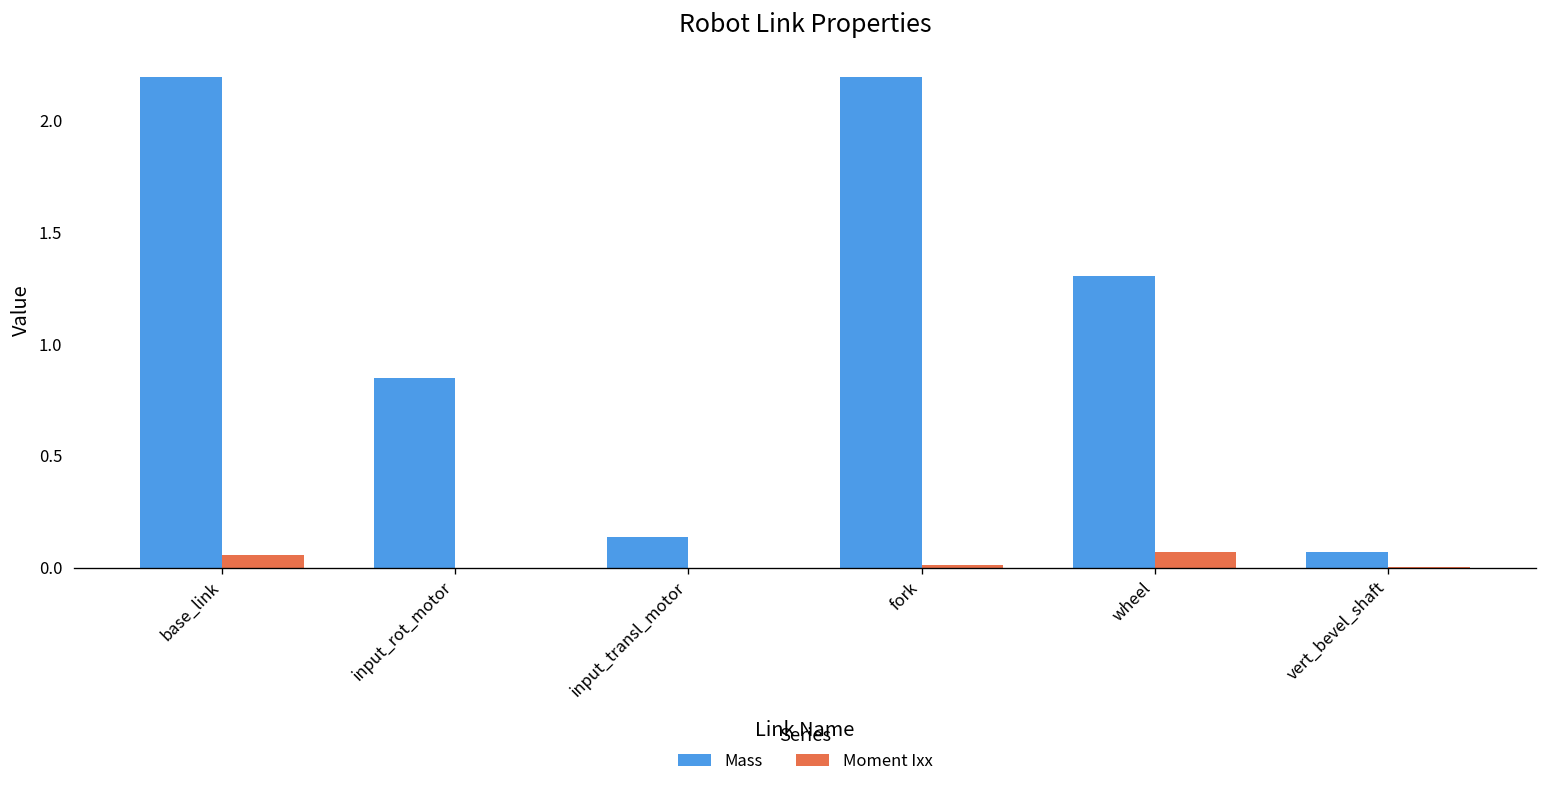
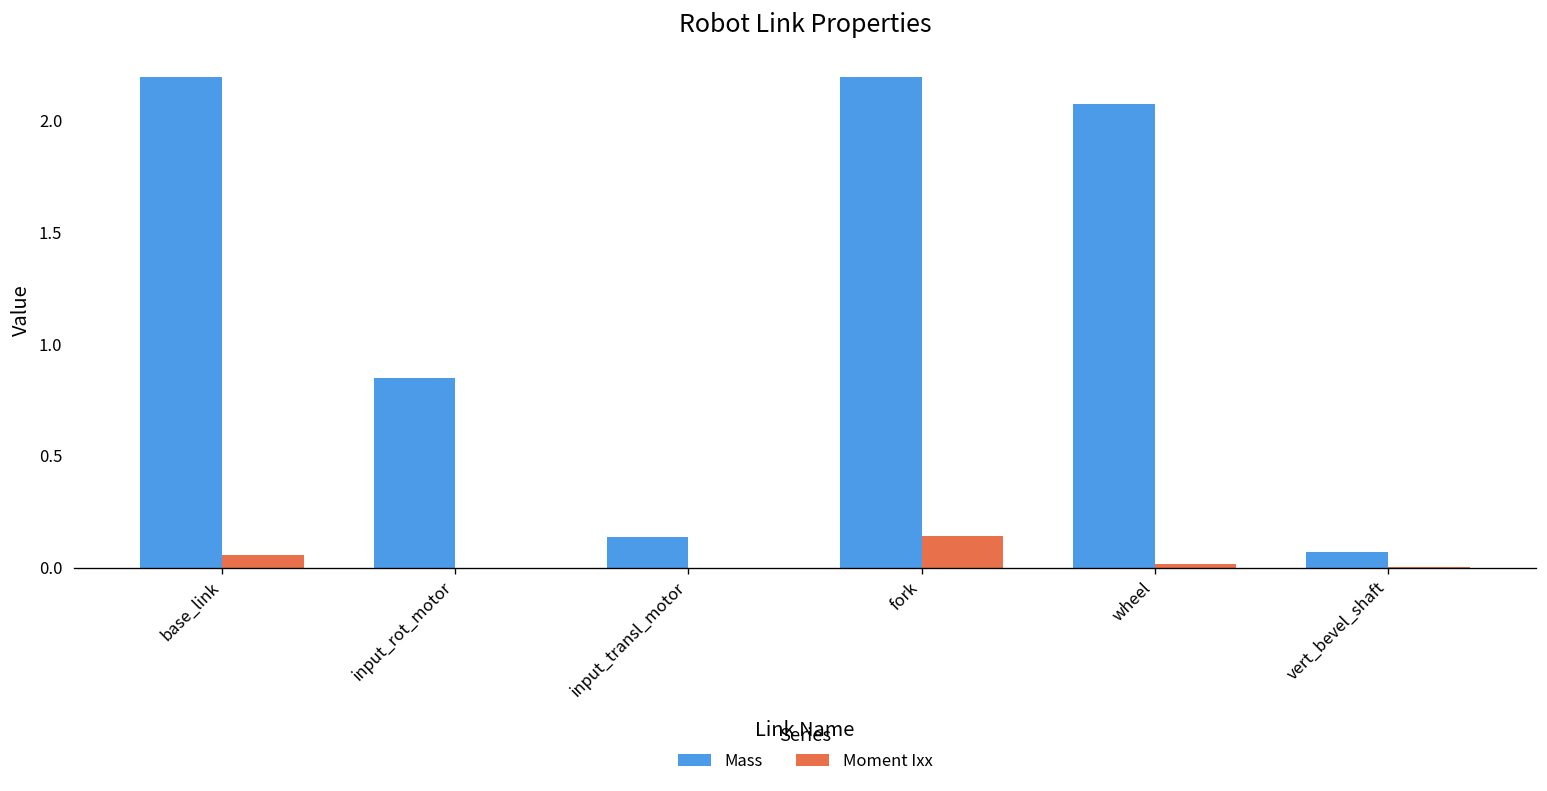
  {
    "Mass": {
      "base_link": 2.20,
      "input_rot_motor": 0.85,
      "input_transl_motor": 0.14,
      "fork": 2.19,
-     "wheel": 1.31,
+     "wheel": 2.08,
      "vert_bevel_shaft": 0.07
    },
    "Moment Ixx": {
      "base_link": 0.06,
-     "fork": 0.01,
-     "wheel": 0.07
+     "fork": 0.14,
+     "wheel": 0.02
    }
  }
